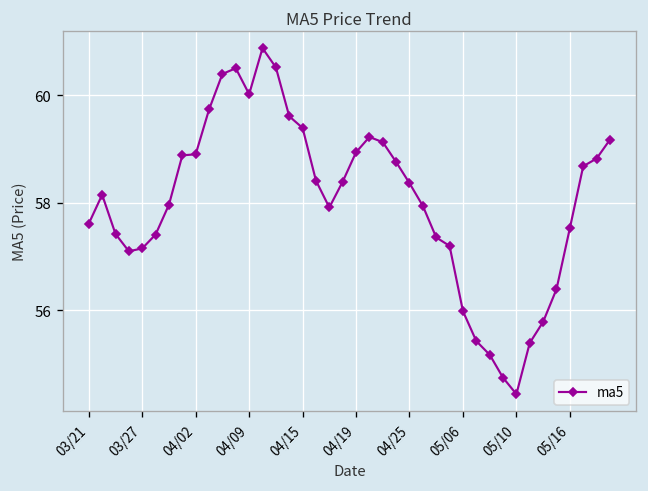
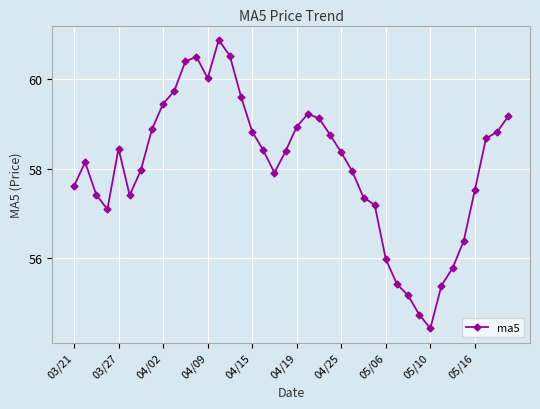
  {
    "03/21": 57.6,
-   "03/27": 57.1,
-   "04/02": 58.9,
+   "03/27": 58.5,
+   "04/02": 59.4,
    "04/09": 60.0,
-   "04/15": 59.4,
+   "04/15": 58.8,
    "04/19": 58.9,
    "04/25": 58.4,
    "05/06": 56.0,
    "05/10": 54.4,
    "05/16": 57.5
  }
